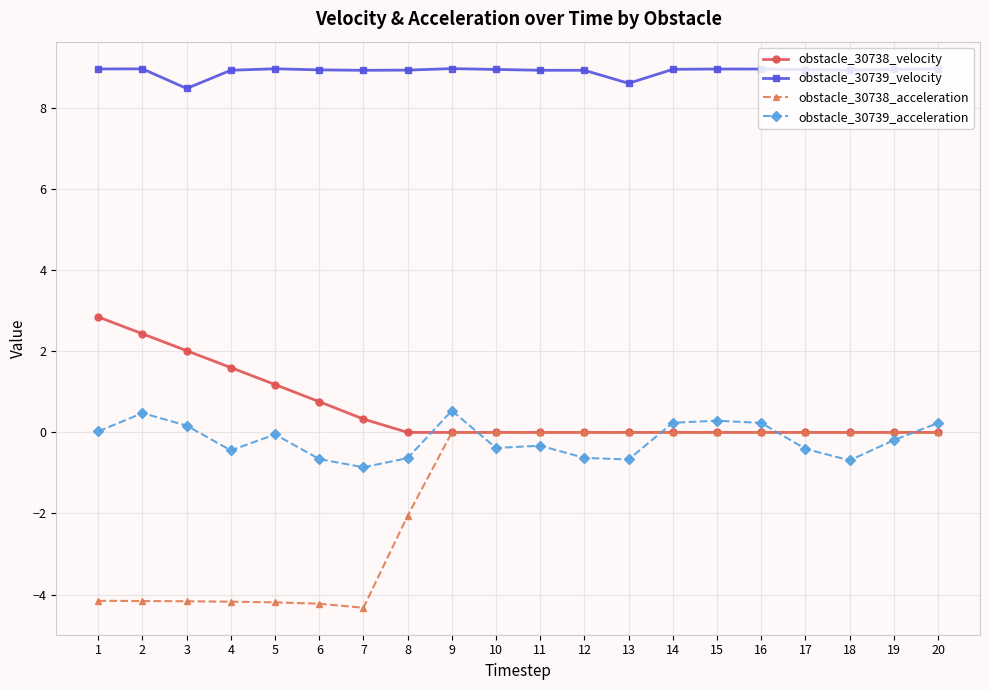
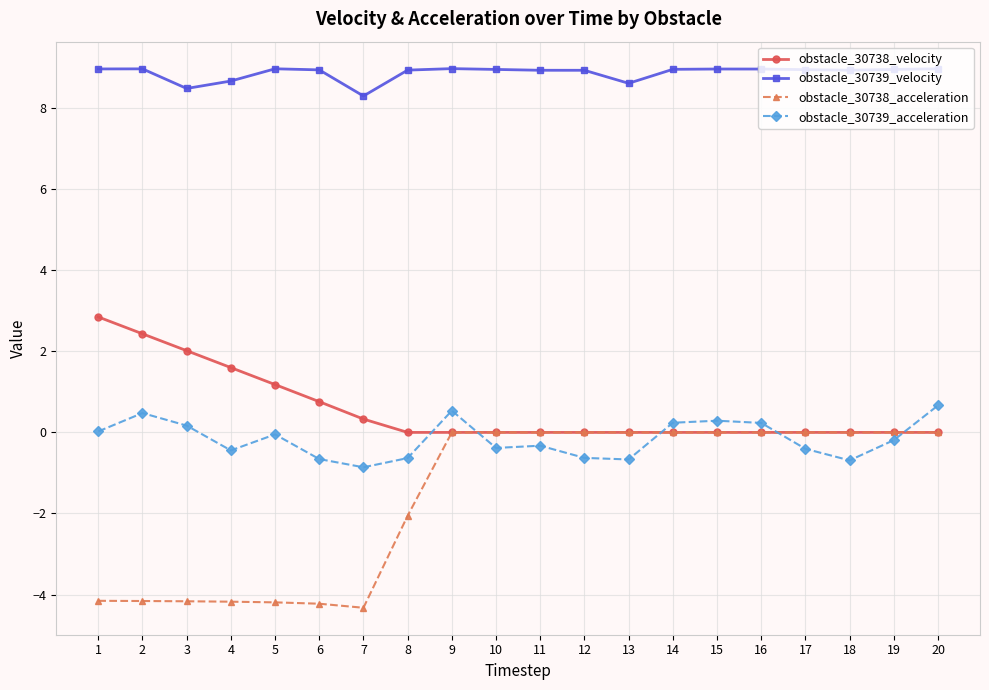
  {
    "obstacle_30739_velocity": {
      "1": 9.0,
      "2": 9.0,
      "3": 8.5,
-     "4": 8.9,
+     "4": 8.7,
      "5": 9.0,
      "6": 8.9,
-     "7": 8.9,
+     "7": 8.3,
      "8": 8.9,
      "9": 9.0,
      "10": 9.0,
      "11": 8.9,
      "12": 8.9,
      "13": 8.6,
      "14": 9.0,
      "15": 9.0
    },
    "obstacle_30739_acceleration": {
      "1": 0.0,
      "2": 0.5,
      "3": 0.2,
      "4": -0.4,
      "5": 0.0,
      "6": -0.7,
      "7": -0.9,
      "8": -0.6,
      "9": 0.5,
      "10": -0.4,
      "11": -0.3,
      "12": -0.6,
      "13": -0.7,
      "14": 0.2,
      "15": 0.3,
      "16": 0.2,
      "17": -0.4,
      "18": -0.7,
      "19": -0.2,
-     "20": 0.2
+     "20": 0.7
    }
  }
